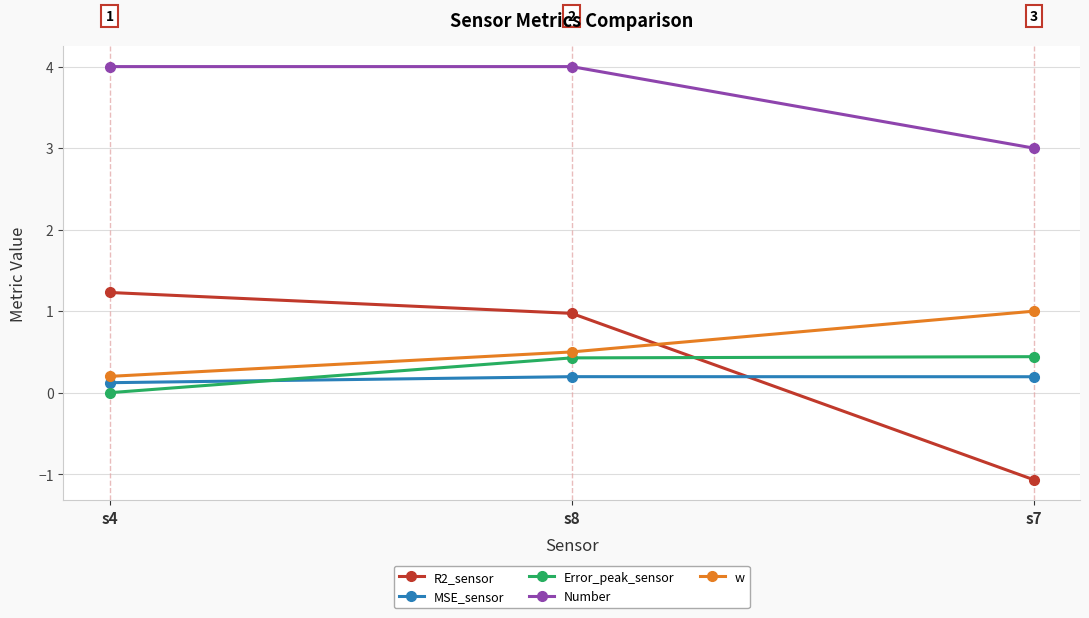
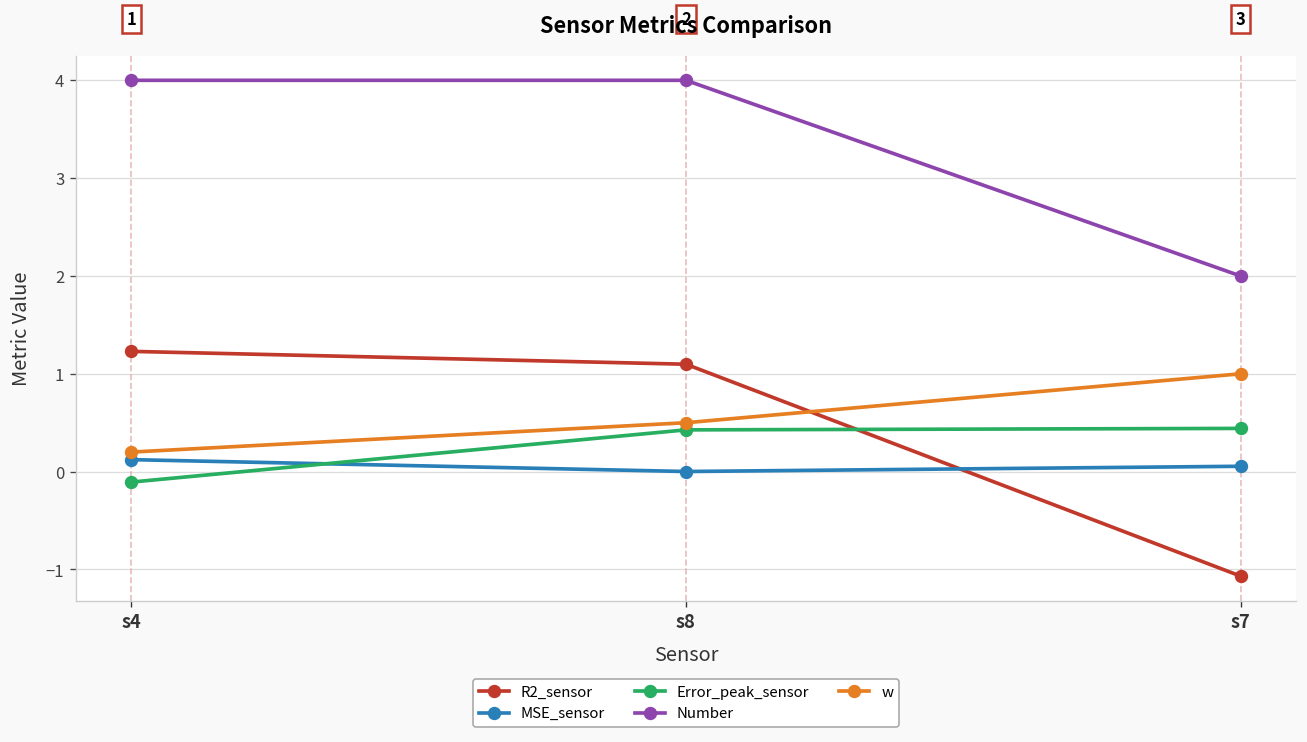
  {
    "R2_sensor": {
      "s4": 1.2,
-     "s8": 1.0,
+     "s8": 1.1,
      "s7": -1.1
    },
    "MSE_sensor": {
      "s4": 0.1,
-     "s8": 0.2,
-     "s7": 0.2
+     "s8": 0.0,
+     "s7": 0.1
    },
    "Error_peak_sensor": {
-     "s4": 0.0,
+     "s4": -0.1,
      "s8": 0.4,
      "s7": 0.4
    },
    "Number": {
      "s4": 4,
      "s8": 4,
-     "s7": 3
+     "s7": 2
    },
    "w": {
      "s4": 0.2,
      "s8": 0.5,
      "s7": 1.0
    }
  }
